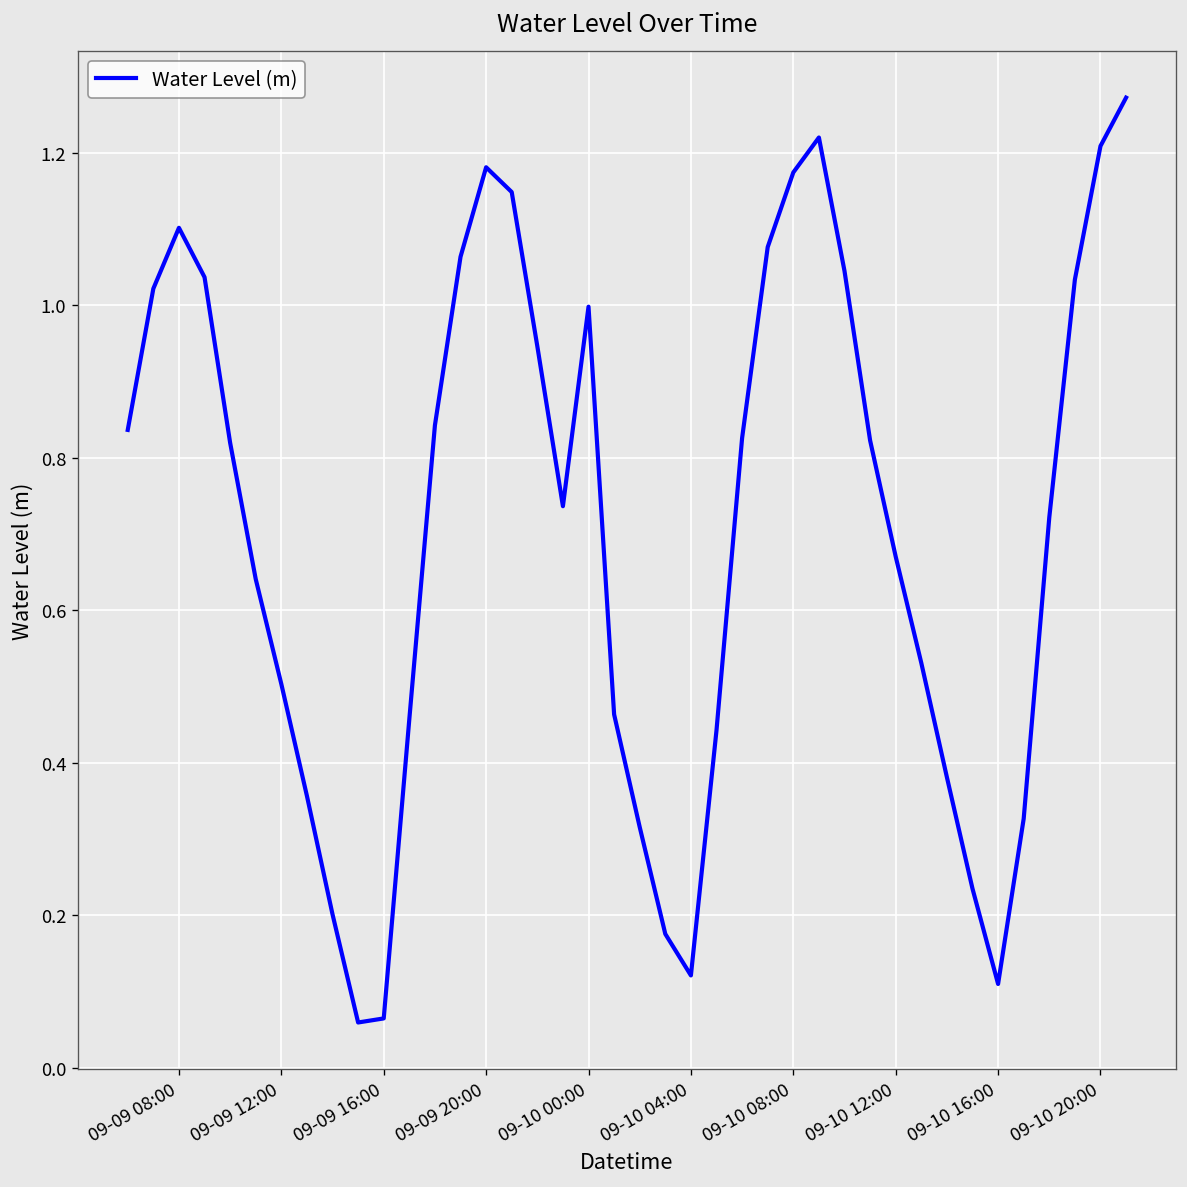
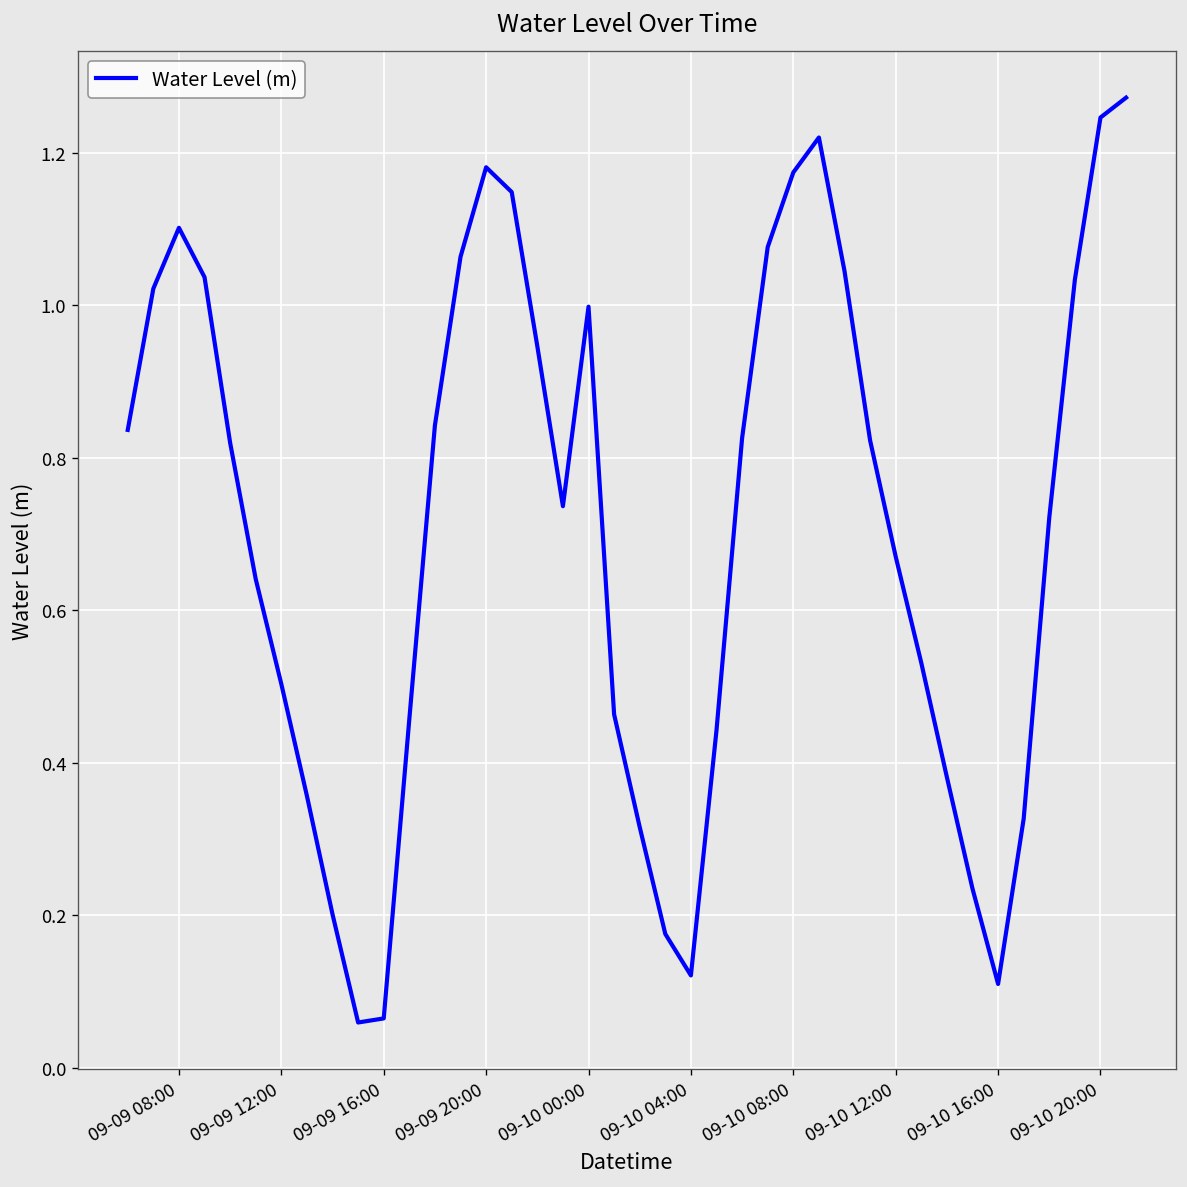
  {
    "09-09 08:00": 1.10,
    "09-09 12:00": 0.50,
    "09-09 16:00": 0.06,
    "09-09 20:00": 1.18,
    "09-10 00:00": 1.00,
    "09-10 04:00": 0.12,
    "09-10 08:00": 1.17,
    "09-10 12:00": 0.67,
    "09-10 16:00": 0.11,
-   "09-10 20:00": 1.21
+   "09-10 20:00": 1.25
  }
